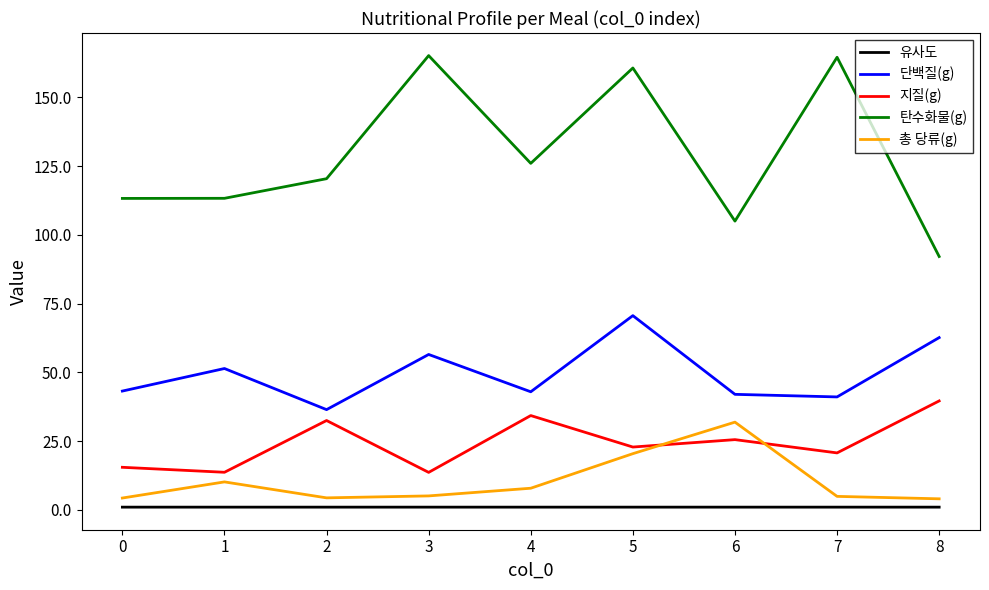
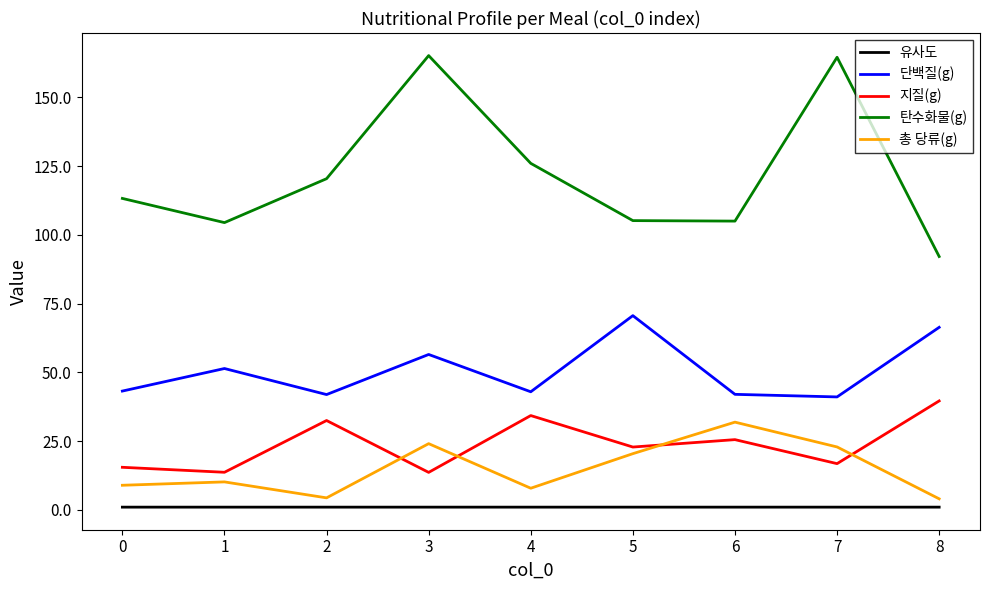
  {
    "유사도": {
      "0": 1,
      "1": 1,
      "2": 1,
      "3": 1,
      "4": 1,
      "5": 1,
      "6": 1,
      "7": 1,
      "8": 1
    },
    "단백질(g)": {
      "0": 43,
      "1": 51,
-     "2": 36,
+     "2": 42,
      "3": 57,
      "4": 43,
      "5": 71,
      "6": 42,
      "7": 41,
-     "8": 63
+     "8": 66
    },
    "지질(g)": {
      "0": 15,
      "1": 14,
      "2": 32,
      "3": 14,
      "4": 34,
      "5": 23,
      "6": 26,
-     "7": 21,
+     "7": 17,
      "8": 40
    },
    "탄수화물(g)": {
      "0": 113,
-     "1": 113,
+     "1": 104,
      "2": 120,
      "3": 165,
      "4": 126,
-     "5": 161,
+     "5": 105,
      "6": 105,
      "7": 165,
      "8": 92
    },
    "총 당류(g)": {
-     "0": 4,
+     "0": 9,
      "1": 10,
      "2": 4,
-     "3": 5,
+     "3": 24,
      "4": 8,
      "5": 20,
      "6": 32,
-     "7": 5,
+     "7": 23,
      "8": 4
    }
  }
